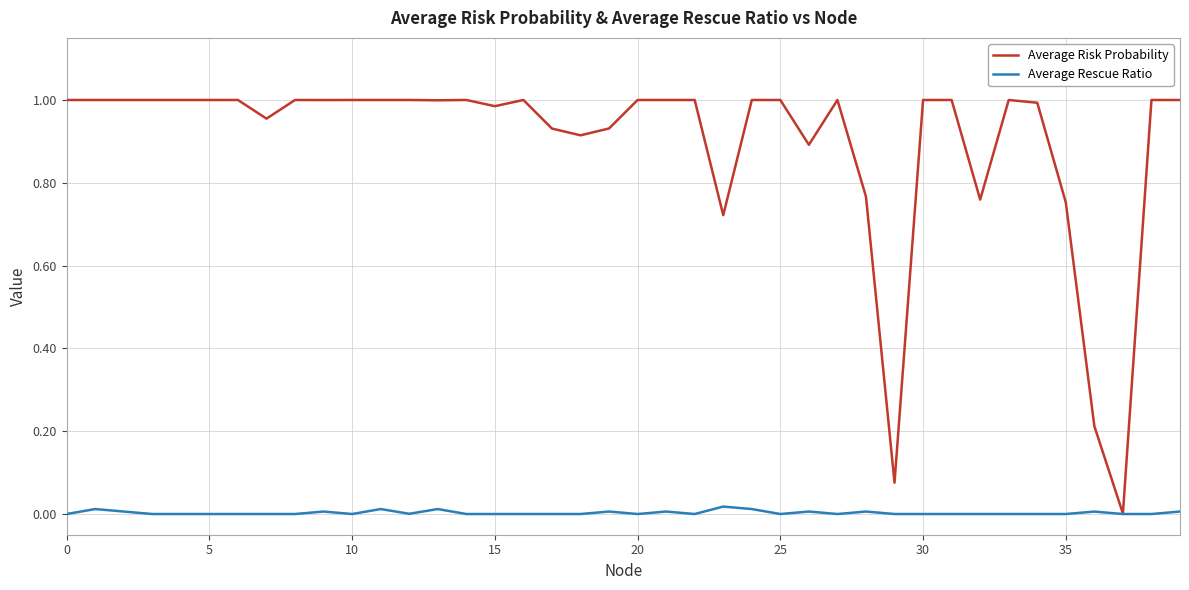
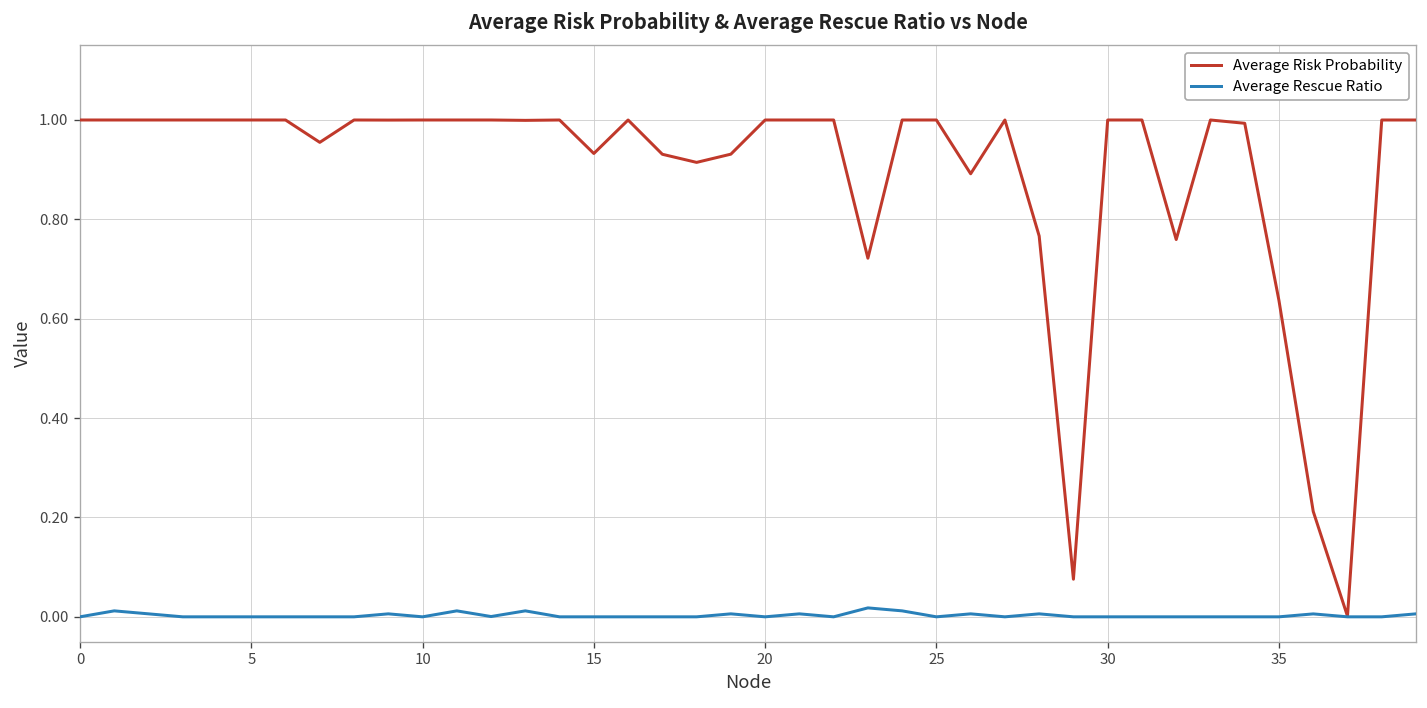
  {
    "Average Risk Probability": {
      "0": 1.00,
      "5": 1.00,
      "10": 1.00,
-     "15": 0.99,
+     "15": 0.93,
      "20": 1.00,
      "25": 1.00,
      "30": 1.00,
-     "35": 0.75
+     "35": 0.64
    },
    "Average Rescue Ratio": {
      "0": 0.00,
      "5": 0.00,
      "10": 0.00,
      "15": 0.00,
      "20": 0.00,
      "25": 0.00,
      "30": 0.00,
      "35": 0.00
    }
  }
